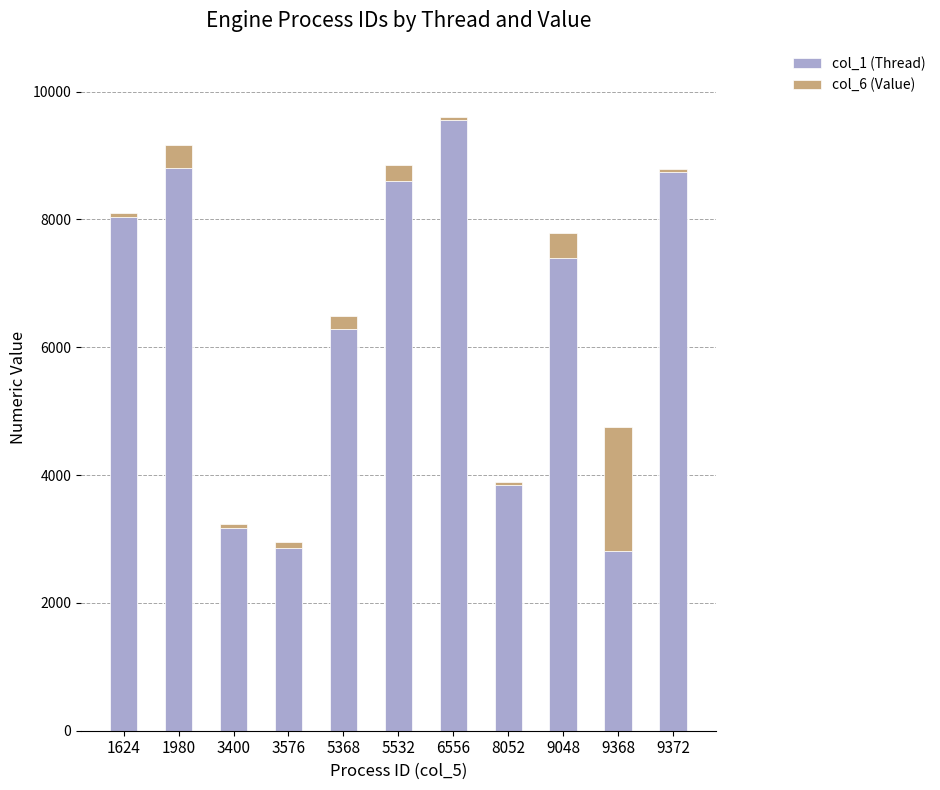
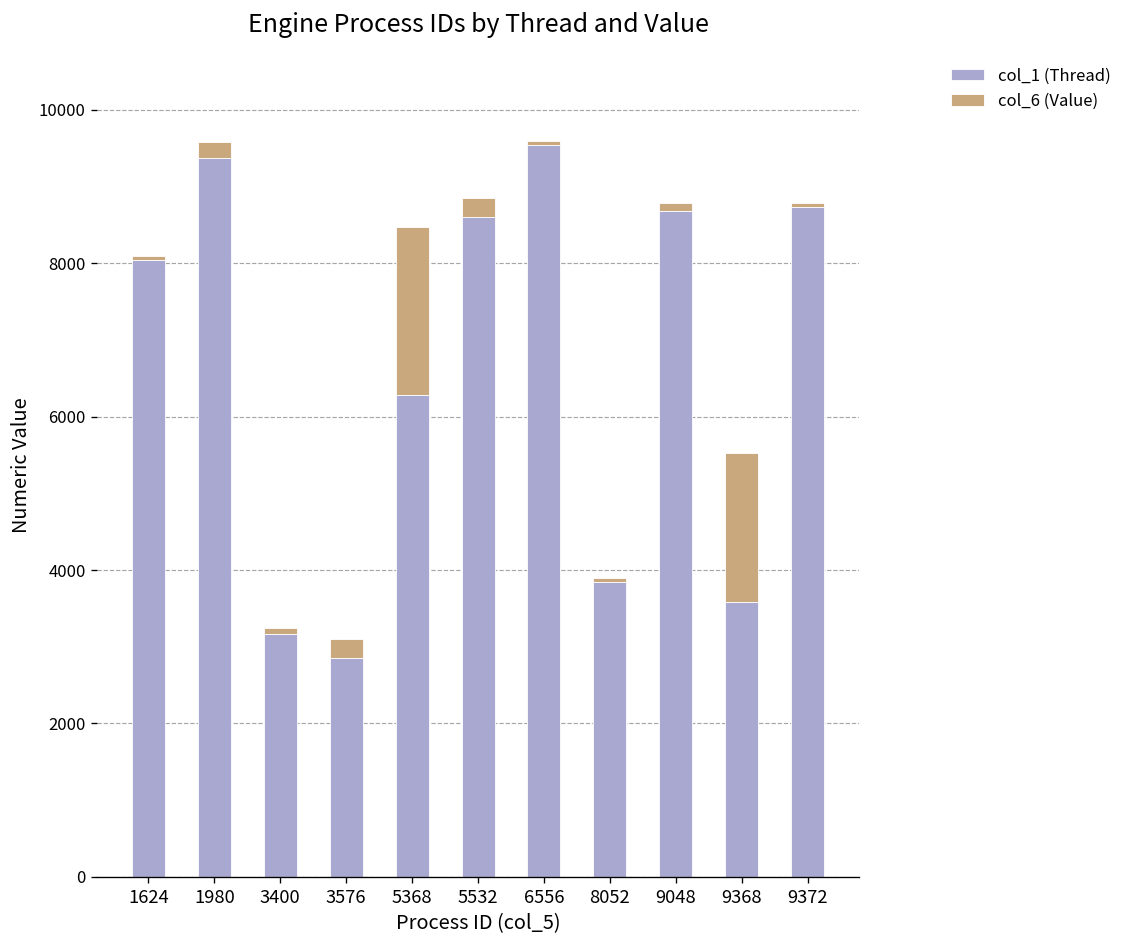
  {
    "col_1 (Thread)": {
      "1624": 8000,
-     "1980": 8800,
+     "1980": 9400,
      "3400": 3200,
      "3576": 2900,
      "5368": 6300,
      "5532": 8600,
      "6556": 9500,
      "8052": 3800,
-     "9048": 7400,
-     "9368": 2800,
+     "9048": 8700,
+     "9368": 3600,
      "9372": 8700
    },
    "col_6 (Value)": {
      "1624": 100,
-     "1980": 400,
+     "1980": 200,
      "3400": 100,
-     "3576": 100,
-     "5368": 200,
+     "3576": 200,
+     "5368": 2200,
      "5532": 200,
      "6556": 100,
      "8052": 100,
-     "9048": 400,
+     "9048": 100,
      "9368": 1900,
      "9372": 100
    }
  }
